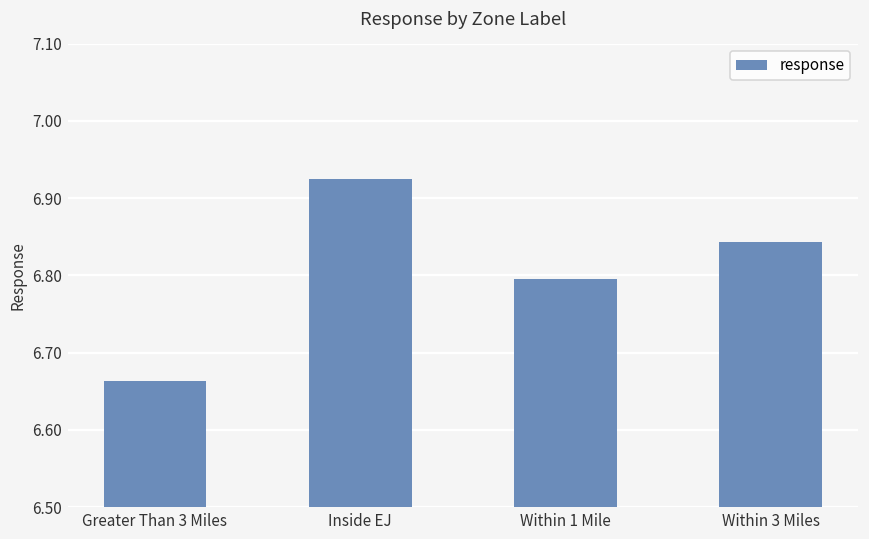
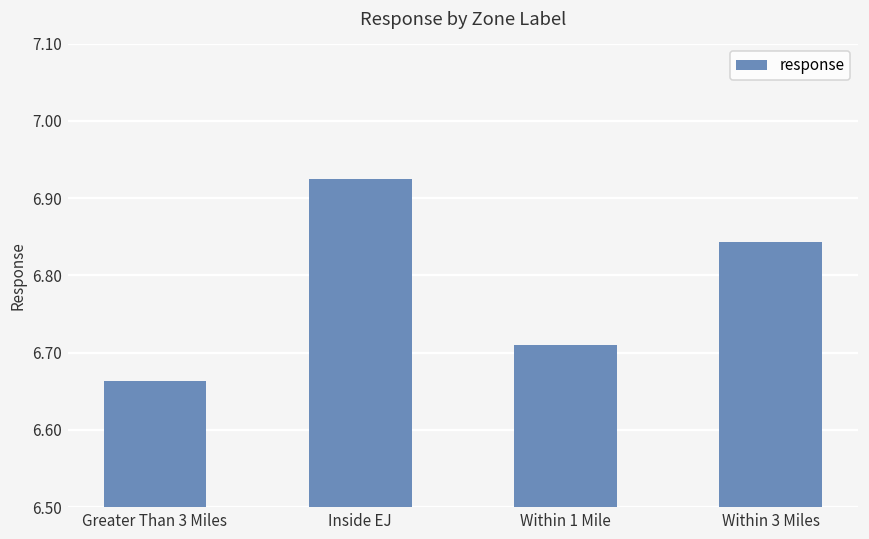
  {
    "Greater Than 3 Miles": 6.66,
    "Inside EJ": 6.92,
-   "Within 1 Mile": 6.79,
+   "Within 1 Mile": 6.71,
    "Within 3 Miles": 6.84
  }
